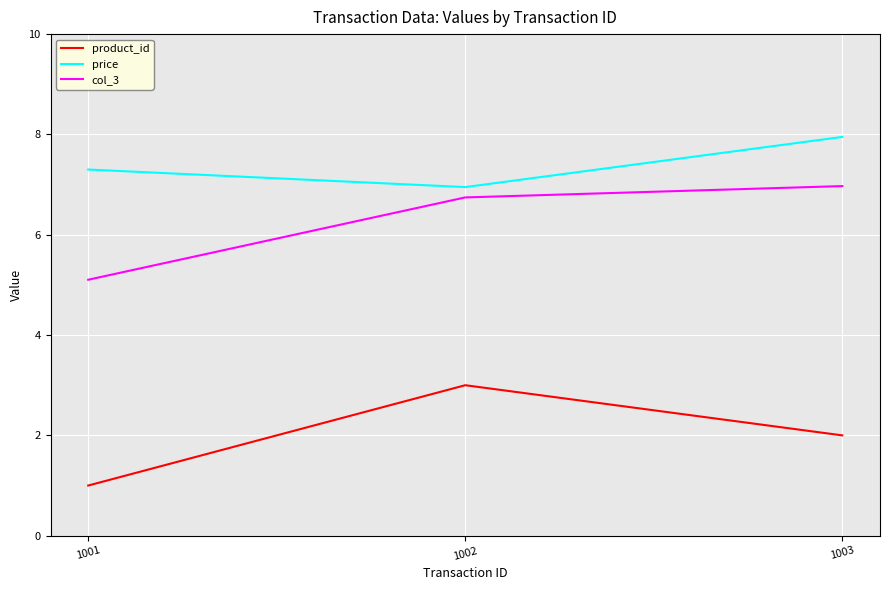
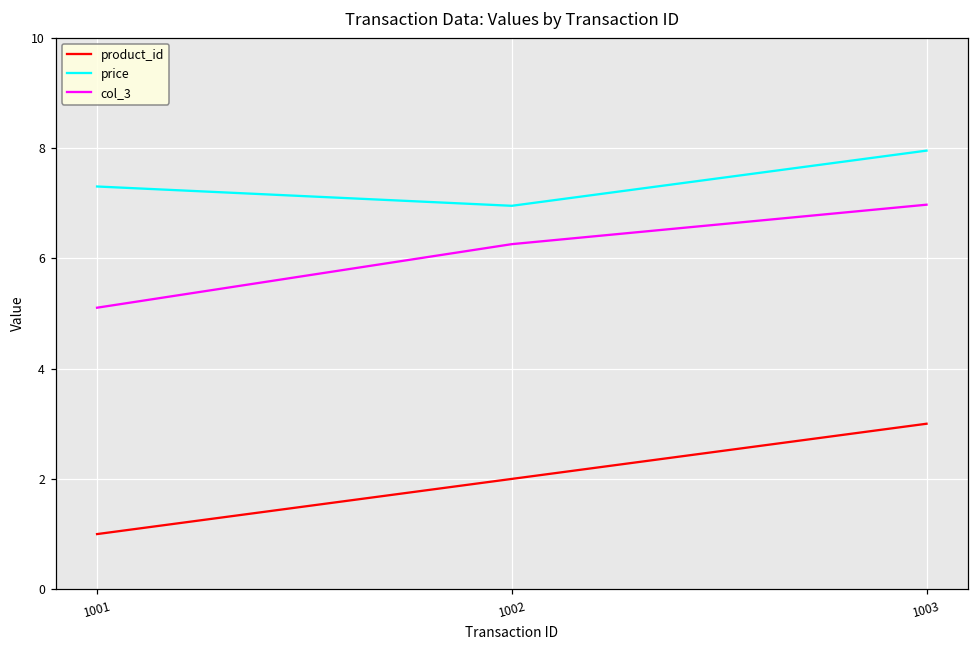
  {
    "product_id": {
      "1001": 1,
-     "1002": 3,
-     "1003": 2
+     "1002": 2,
+     "1003": 3
    },
    "price": {
      "1001": 7.3,
      "1002": 7.0,
      "1003": 8.0
    },
    "col_3": {
      "1001": 5.1,
-     "1002": 6.7,
+     "1002": 6.3,
      "1003": 7.0
    }
  }
